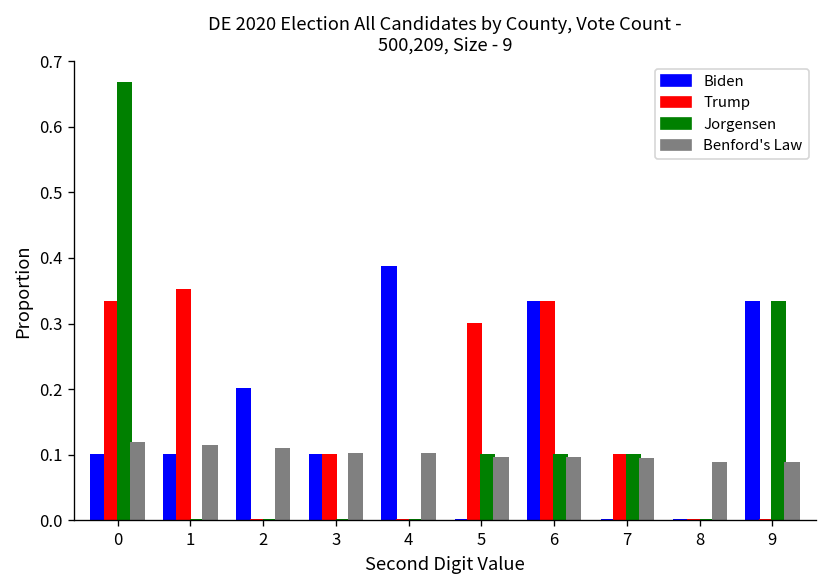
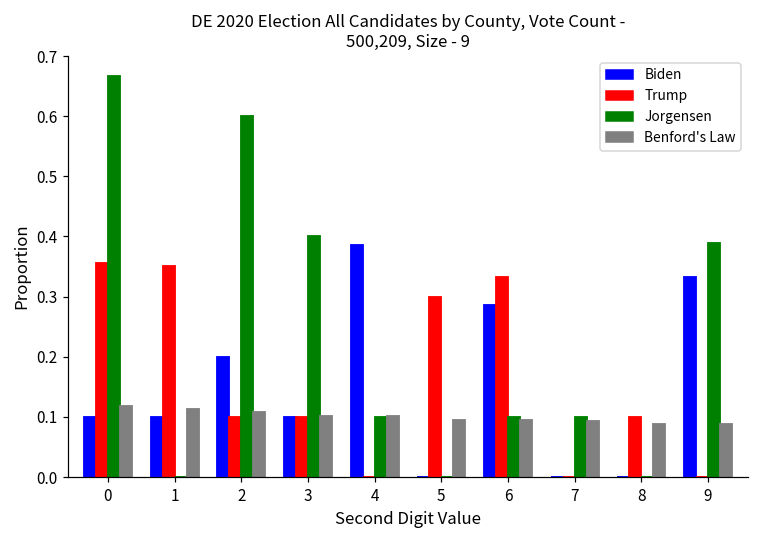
  {
    "Biden": {
      "0": 0.10,
      "1": 0.10,
      "2": 0.20,
      "3": 0.10,
      "4": 0.39,
      "5": 0.00,
-     "6": 0.33,
+     "6": 0.29,
      "7": 0.00,
      "8": 0.00,
      "9": 0.33
    },
    "Trump": {
-     "0": 0.33,
+     "0": 0.36,
      "1": 0.35,
-     "2": 0.0,
+     "2": 0.1,
      "3": 0.10,
      "4": 0.00,
      "5": 0.30,
      "6": 0.33,
-     "7": 0.1,
-     "8": 0.0,
+     "7": 0.0,
+     "8": 0.1,
      "9": 0.00
    },
    "Jorgensen": {
      "0": 0.67,
      "1": 0.00,
-     "2": 0.0,
-     "3": 0.0,
-     "4": 0.0,
-     "5": 0.1,
+     "2": 0.6,
+     "3": 0.4,
+     "4": 0.1,
+     "5": 0.0,
      "6": 0.10,
      "7": 0.10,
      "8": 0.00,
-     "9": 0.33
+     "9": 0.39
    }
  }
